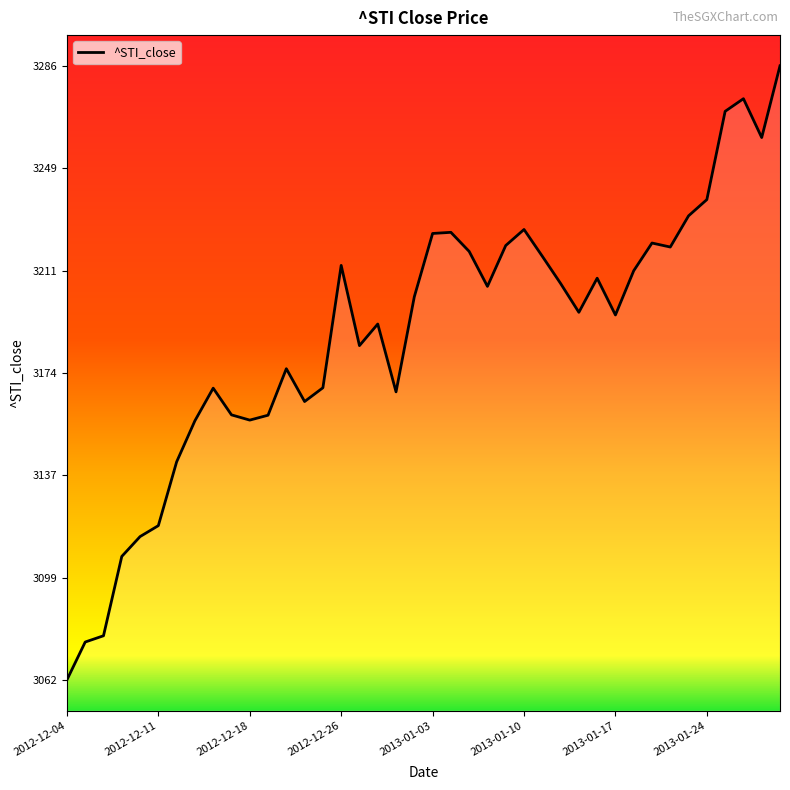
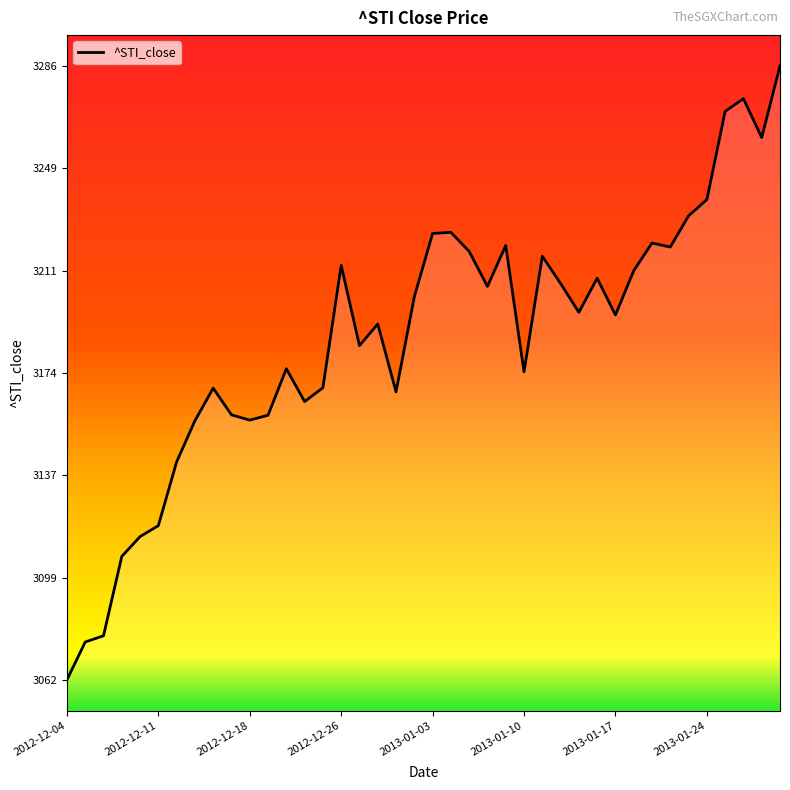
  {
    "2012-12-04": 3062,
    "2012-12-11": 3118,
    "2012-12-18": 3157,
    "2012-12-26": 3213,
    "2013-01-03": 3225,
-   "2013-01-10": 3226,
+   "2013-01-10": 3174,
    "2013-01-17": 3195,
    "2013-01-24": 3237
  }
